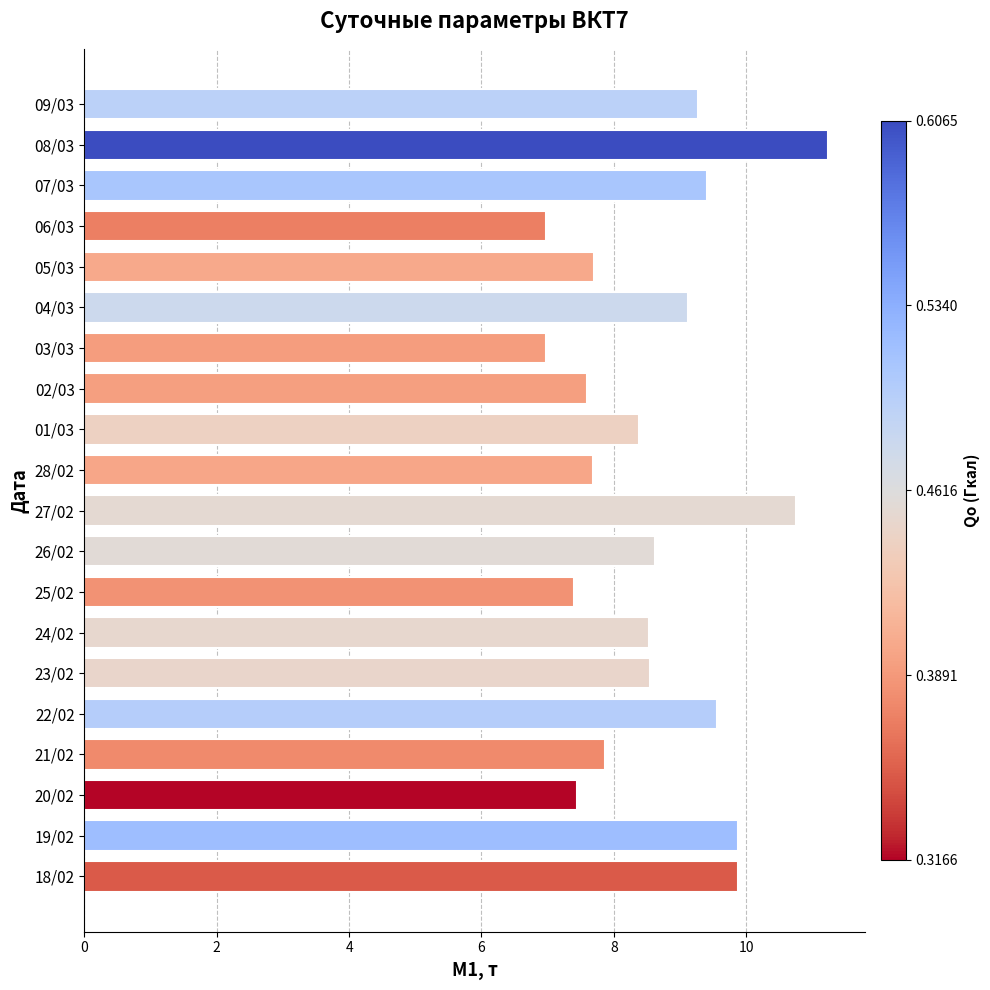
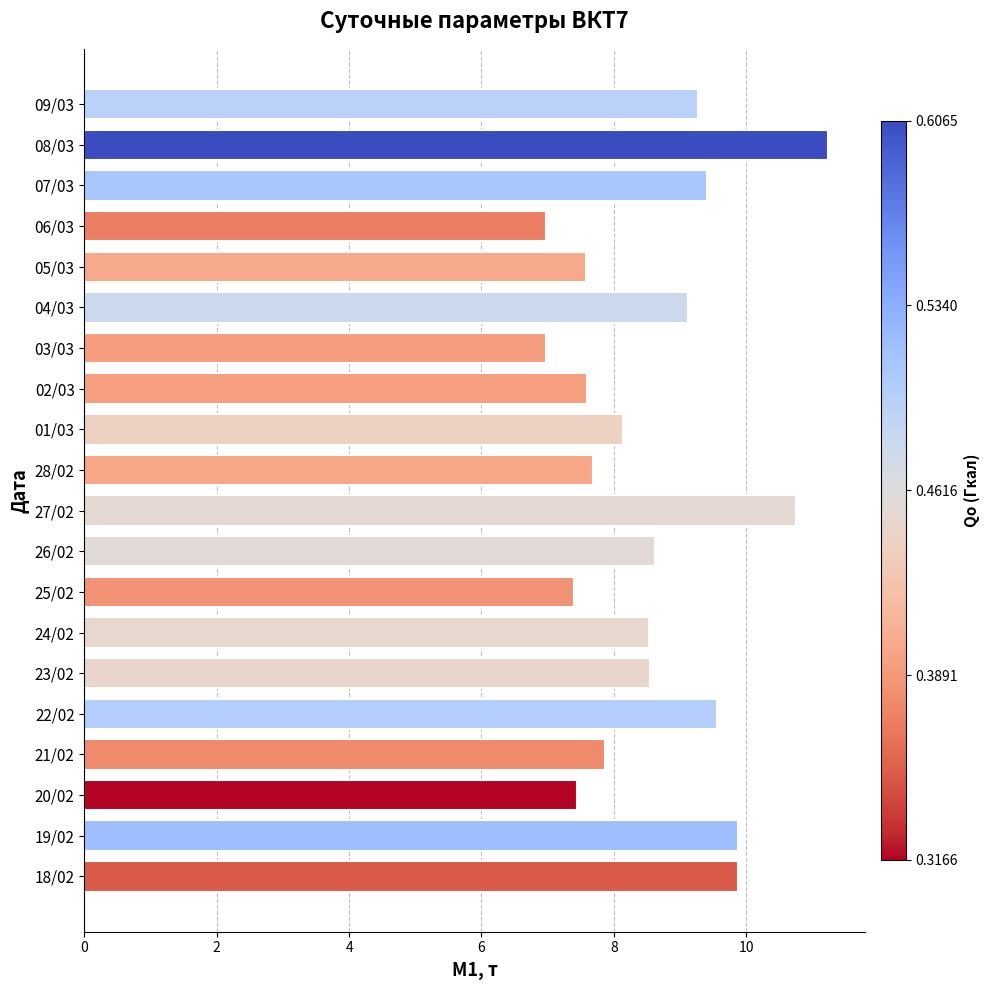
  {
    "09/03": 9.3,
    "08/03": 11.2,
    "07/03": 9.4,
    "06/03": 7.0,
-   "05/03": 7.7,
+   "05/03": 7.6,
    "04/03": 9.1,
    "03/03": 7.0,
    "02/03": 7.6,
-   "01/03": 8.4,
+   "01/03": 8.1,
    "28/02": 7.7,
    "27/02": 10.8,
    "26/02": 8.6,
    "25/02": 7.4,
    "24/02": 8.5,
    "23/02": 8.5,
    "22/02": 9.6,
    "21/02": 7.9,
    "20/02": 7.4,
    "19/02": 9.9,
    "18/02": 9.9
  }
